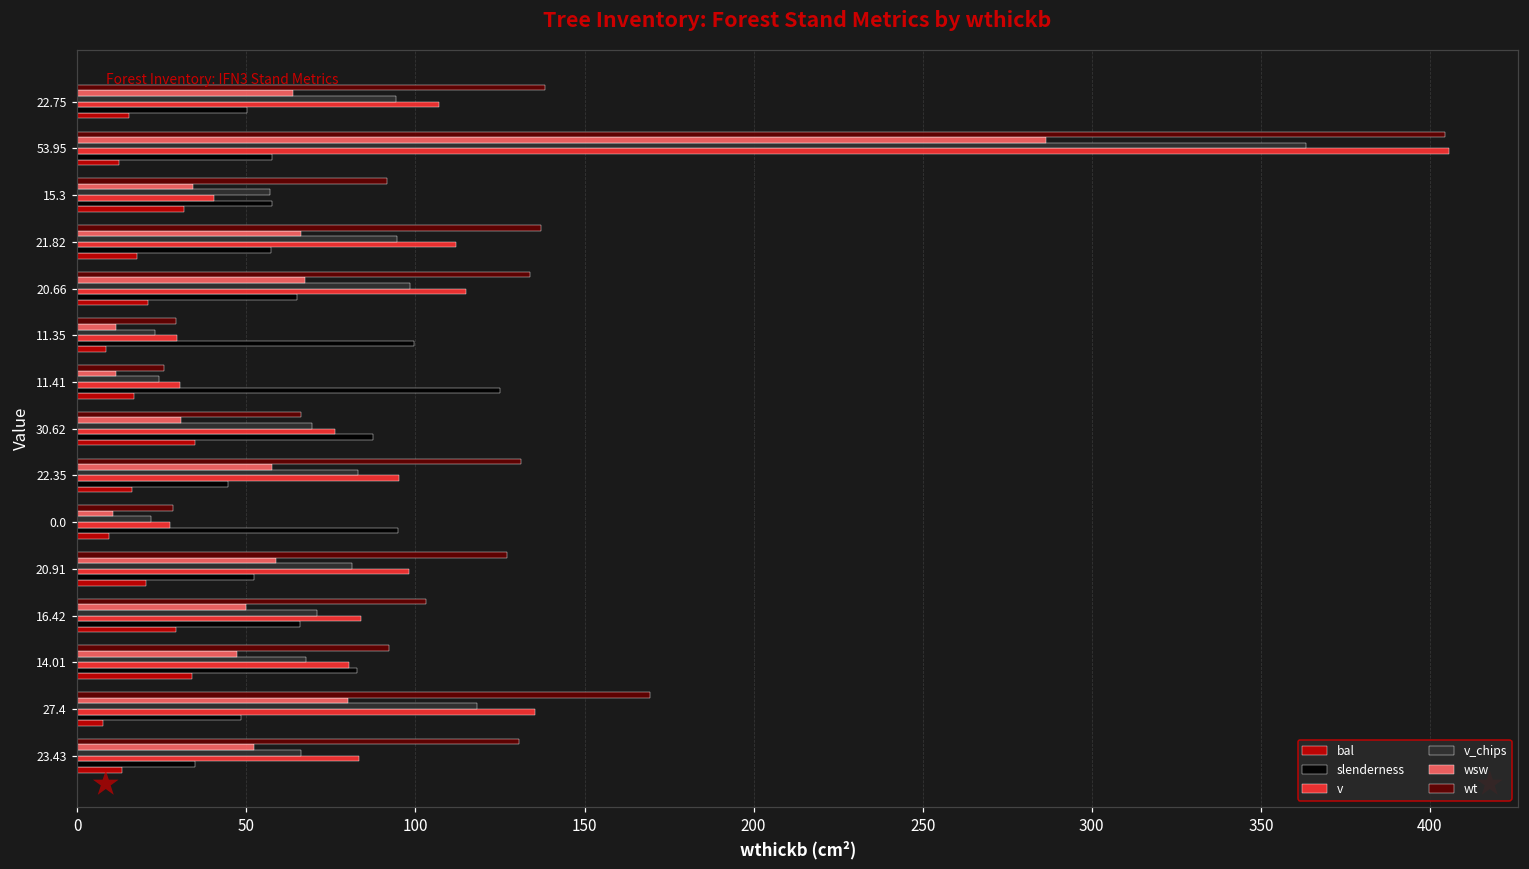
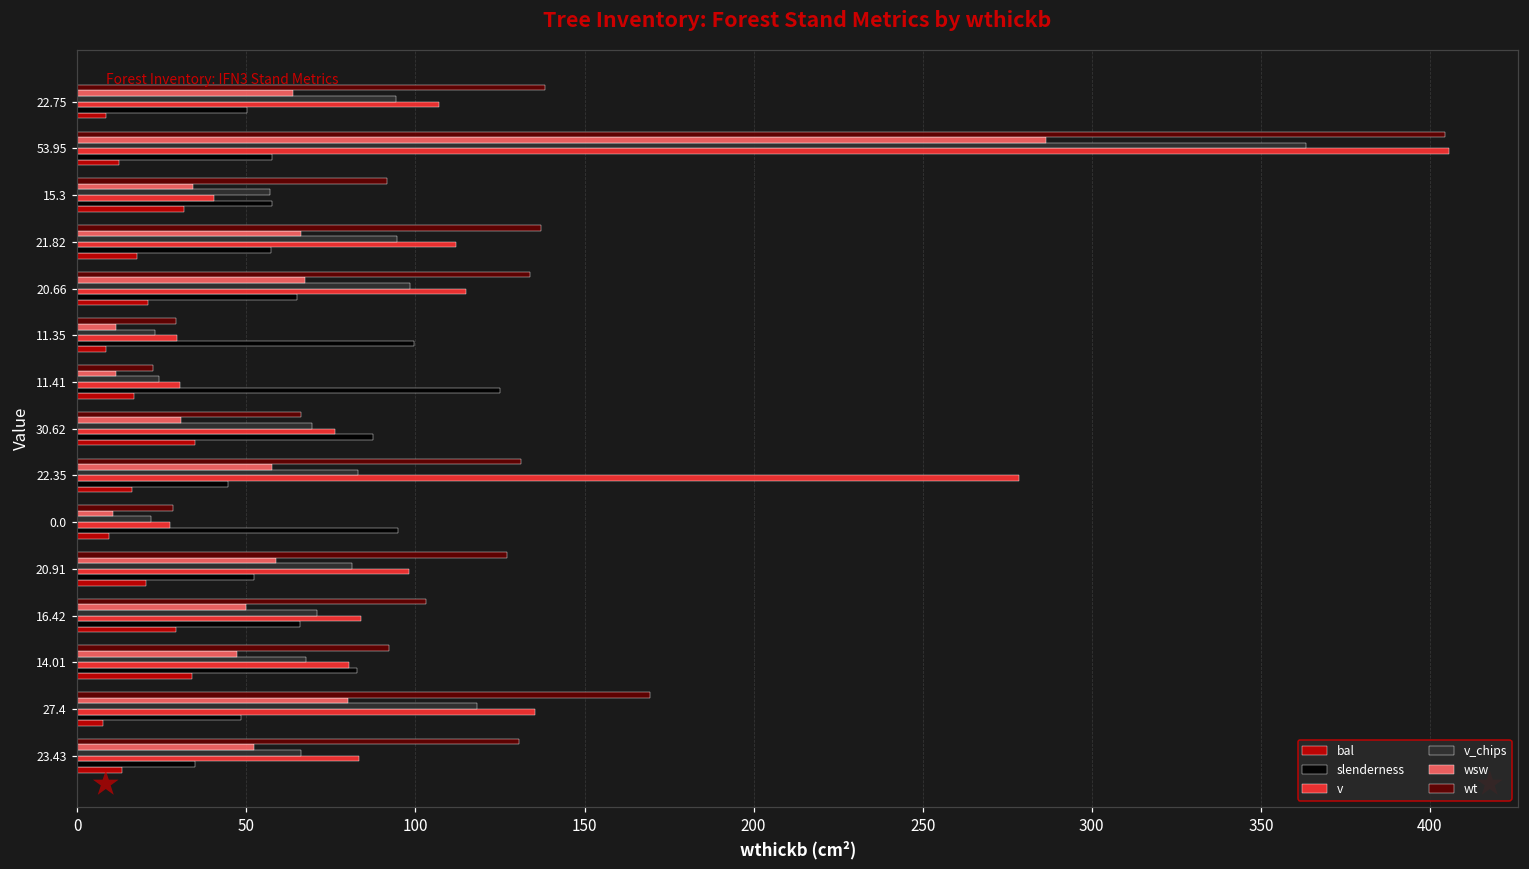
  {
    "bal": {
-     "22.75": 15,
+     "22.75": 8,
      "53.95": 12,
      "15.3": 32,
      "21.82": 18,
      "20.66": 21,
      "11.35": 8,
      "11.41": 17,
      "30.62": 35,
      "22.35": 16,
      "0.0": 9,
      "20.91": 20,
      "16.42": 29,
      "14.01": 34,
      "27.4": 8,
      "23.43": 13
    },
    "slenderness": {
      "22.75": 50,
      "53.95": 57,
      "15.3": 58,
      "21.82": 57,
      "20.66": 65,
      "11.35": 99,
      "11.41": 125,
      "30.62": 87,
      "22.35": 45,
      "0.0": 95,
      "20.91": 52,
      "16.42": 66,
      "14.01": 83,
      "27.4": 48,
      "23.43": 35
    },
    "v": {
      "22.75": 107,
      "53.95": 406,
      "15.3": 40,
      "21.82": 112,
      "20.66": 115,
      "11.35": 30,
      "11.41": 30,
      "30.62": 76,
-     "22.35": 95,
+     "22.35": 278,
      "0.0": 27,
      "20.91": 98,
      "16.42": 84,
      "14.01": 80,
      "27.4": 135,
      "23.43": 83
    },
    "v_chips": {
      "22.75": 94,
      "53.95": 363,
      "15.3": 57,
      "21.82": 95,
      "20.66": 98,
      "11.35": 23,
      "11.41": 24,
      "30.62": 69,
      "22.35": 83,
      "0.0": 22,
      "20.91": 81,
      "16.42": 71,
      "14.01": 68,
      "27.4": 118,
      "23.43": 66
    },
    "wsw": {
      "22.75": 64,
      "53.95": 286,
      "15.3": 34,
      "21.82": 66,
      "20.66": 67,
      "11.35": 11,
      "11.41": 11,
      "30.62": 31,
      "22.35": 58,
      "0.0": 10,
      "20.91": 59,
      "16.42": 50,
      "14.01": 47,
      "27.4": 80,
      "23.43": 52
    },
    "wt": {
      "22.75": 138,
      "53.95": 404,
      "15.3": 91,
      "21.82": 137,
      "20.66": 134,
      "11.35": 29,
-     "11.41": 26,
+     "11.41": 23,
      "30.62": 66,
      "22.35": 131,
      "0.0": 28,
      "20.91": 127,
      "16.42": 103,
      "14.01": 92,
      "27.4": 169,
      "23.43": 131
    }
  }
